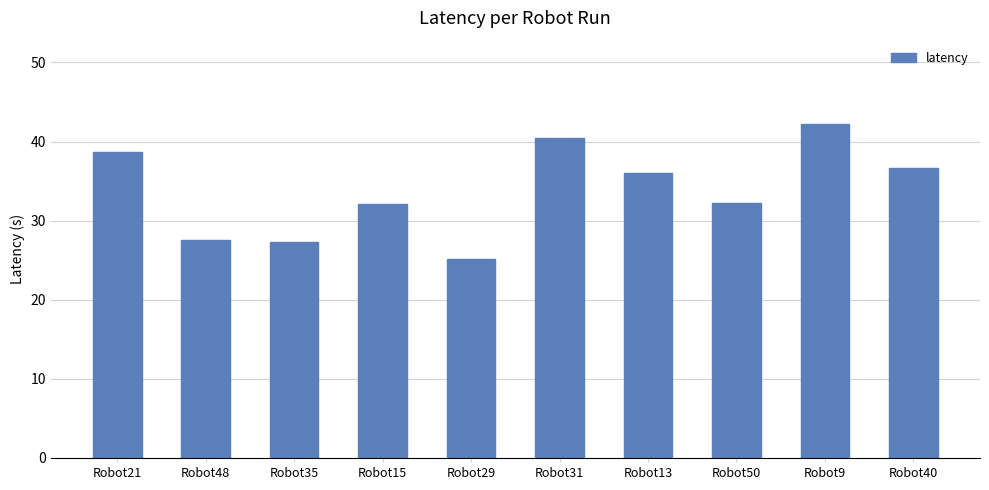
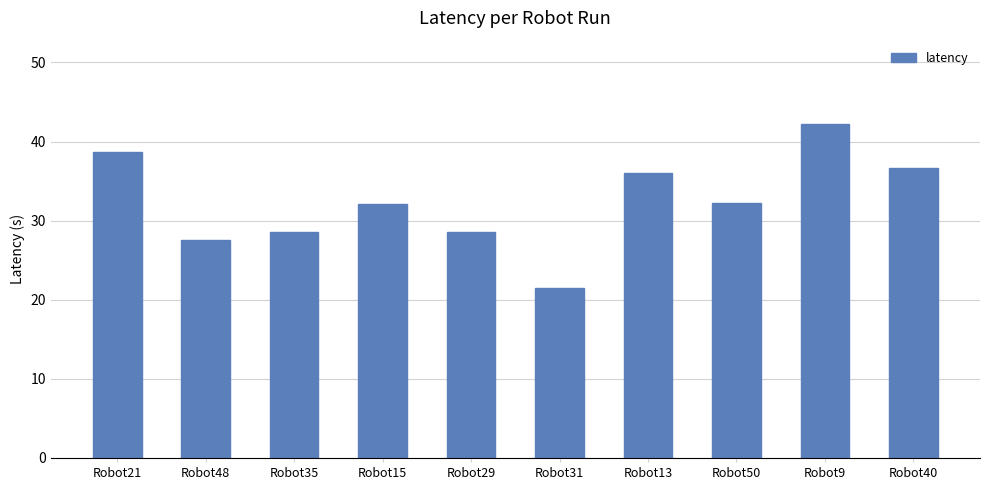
  {
    "Robot21": 39,
    "Robot48": 28,
-   "Robot35": 27,
+   "Robot35": 29,
    "Robot15": 32,
-   "Robot29": 25,
-   "Robot31": 40,
+   "Robot29": 29,
+   "Robot31": 22,
    "Robot13": 36,
    "Robot50": 32,
    "Robot9": 42,
    "Robot40": 37
  }
